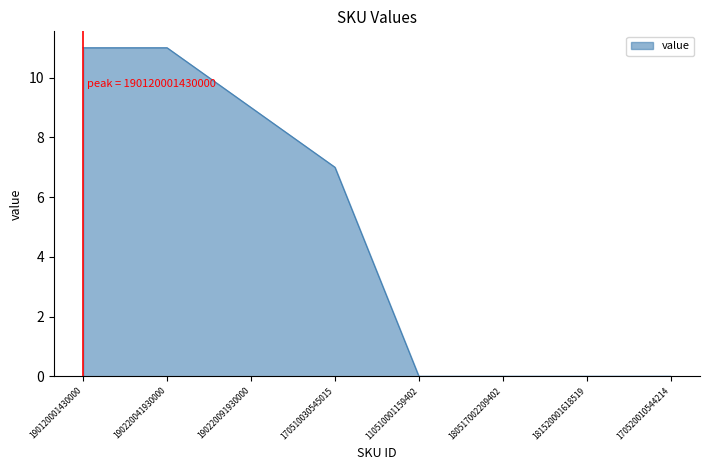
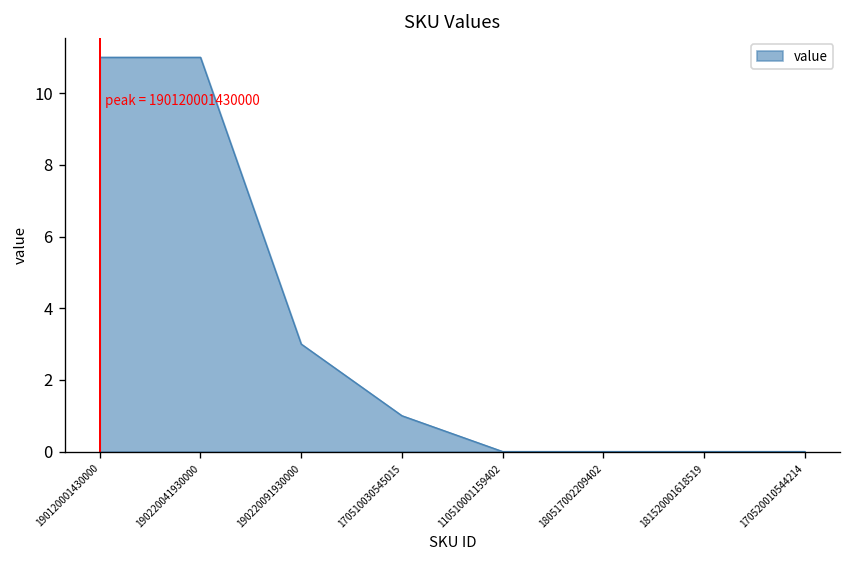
  {
    "190120001430000": 11,
    "190220041930000": 11,
-   "190220091930000": 9,
-   "170510030545015": 7,
+   "190220091930000": 3,
+   "170510030545015": 1,
    "110510001159402": 0,
    "180517002209402": 0,
    "181520001618519": 0,
    "170520010544214": 0
  }
